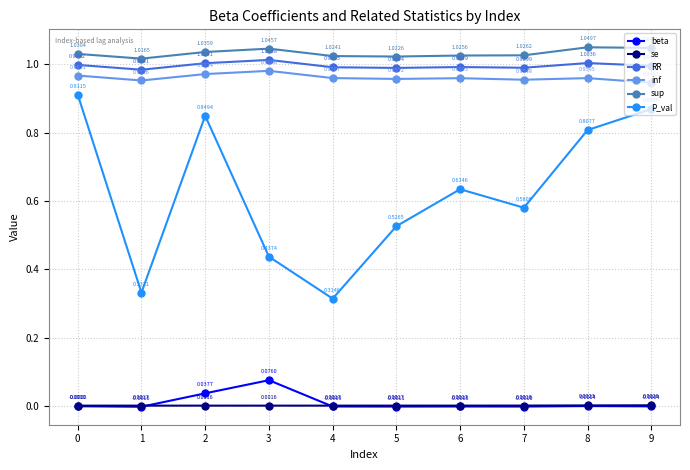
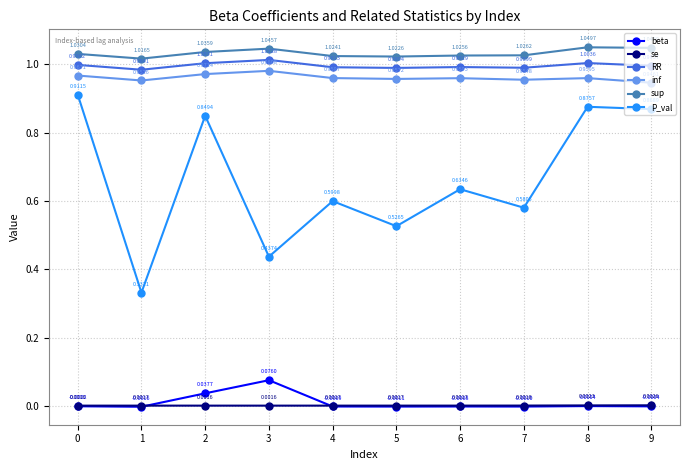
  {
    "beta": {
      "2": 0.0377,
      "3": 0.0760
    },
    "se": {
      "3": 0.0016
    },
    "P_val": {
      "0": 0.9115,
      "1": 0.3321,
      "2": 0.8494,
      "3": 0.4374,
-     "4": 0.3146,
+     "4": 0.5998,
      "5": 0.5265,
      "6": 0.6346,
      "7": 0.5805,
-     "8": 0.8077
+     "8": 0.8757
    }
  }
